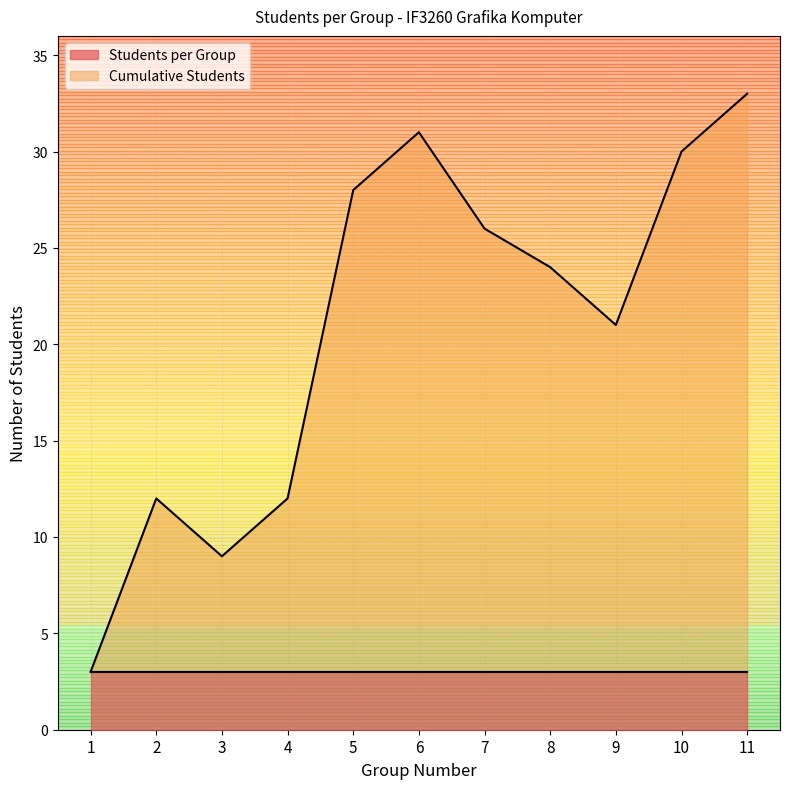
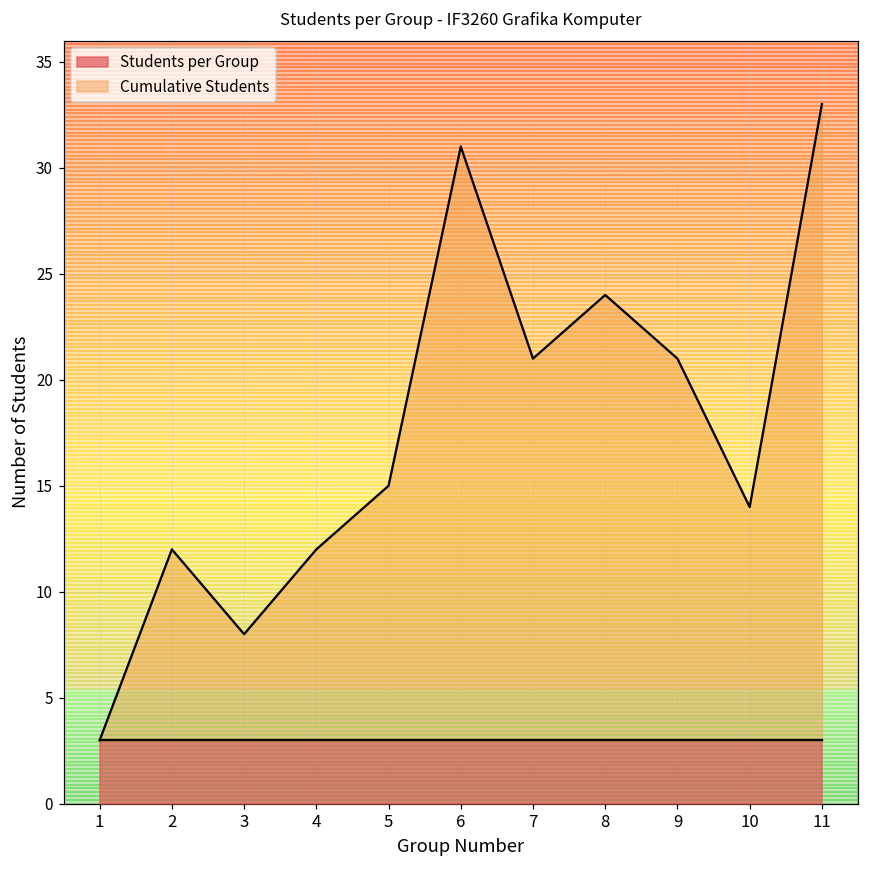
  {
    "Students per Group": {
      "2": 3,
      "3": 3,
      "4": 3,
      "5": 3,
      "6": 3,
      "7": 3,
      "8": 3,
      "9": 3,
      "10": 3,
      "11": 3
    },
    "Cumulative Students": {
      "2": 12,
-     "3": 9,
+     "3": 8,
      "4": 12,
-     "5": 28,
+     "5": 15,
      "6": 31,
-     "7": 26,
+     "7": 21,
      "8": 24,
      "9": 21,
-     "10": 30,
+     "10": 14,
      "11": 33
    }
  }
